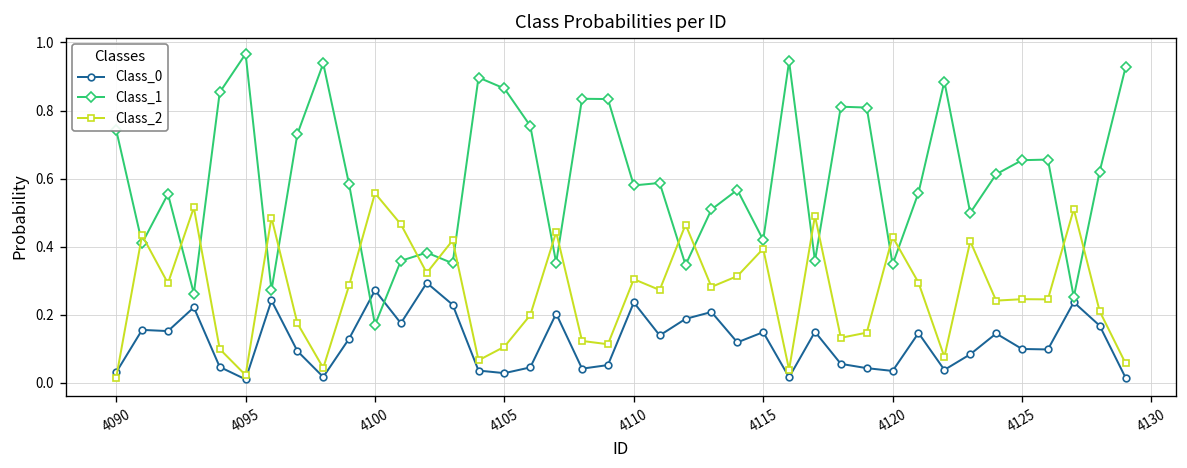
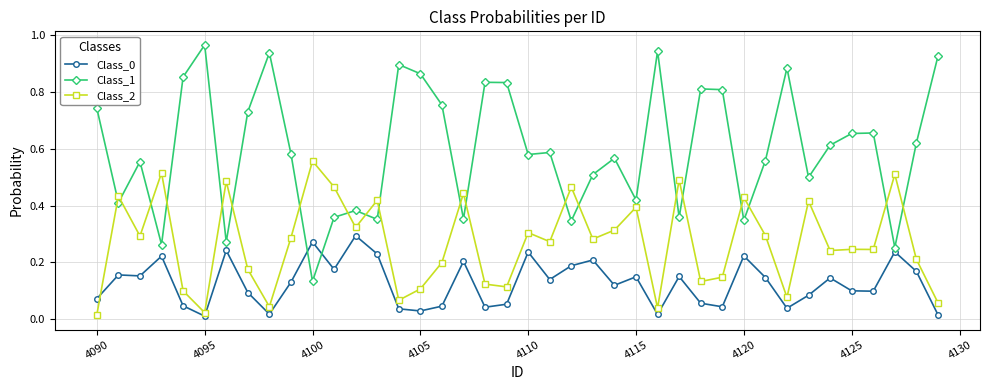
  {
    "Class_0": {
-     "4090": 0.03,
+     "4090": 0.07,
      "4095": 0.01,
      "4100": 0.27,
      "4105": 0.03,
      "4110": 0.24,
      "4115": 0.15,
-     "4120": 0.04,
+     "4120": 0.22,
      "4125": 0.10
    },
    "Class_1": {
      "4090": 0.74,
      "4095": 0.97,
-     "4100": 0.17,
+     "4100": 0.13,
      "4105": 0.86,
      "4110": 0.58,
      "4115": 0.42,
      "4120": 0.35,
      "4125": 0.65
    },
    "Class_2": {
      "4090": 0.02,
      "4095": 0.02,
      "4100": 0.56,
      "4105": 0.11,
      "4110": 0.30,
      "4115": 0.39,
      "4120": 0.43,
      "4125": 0.25
    }
  }
